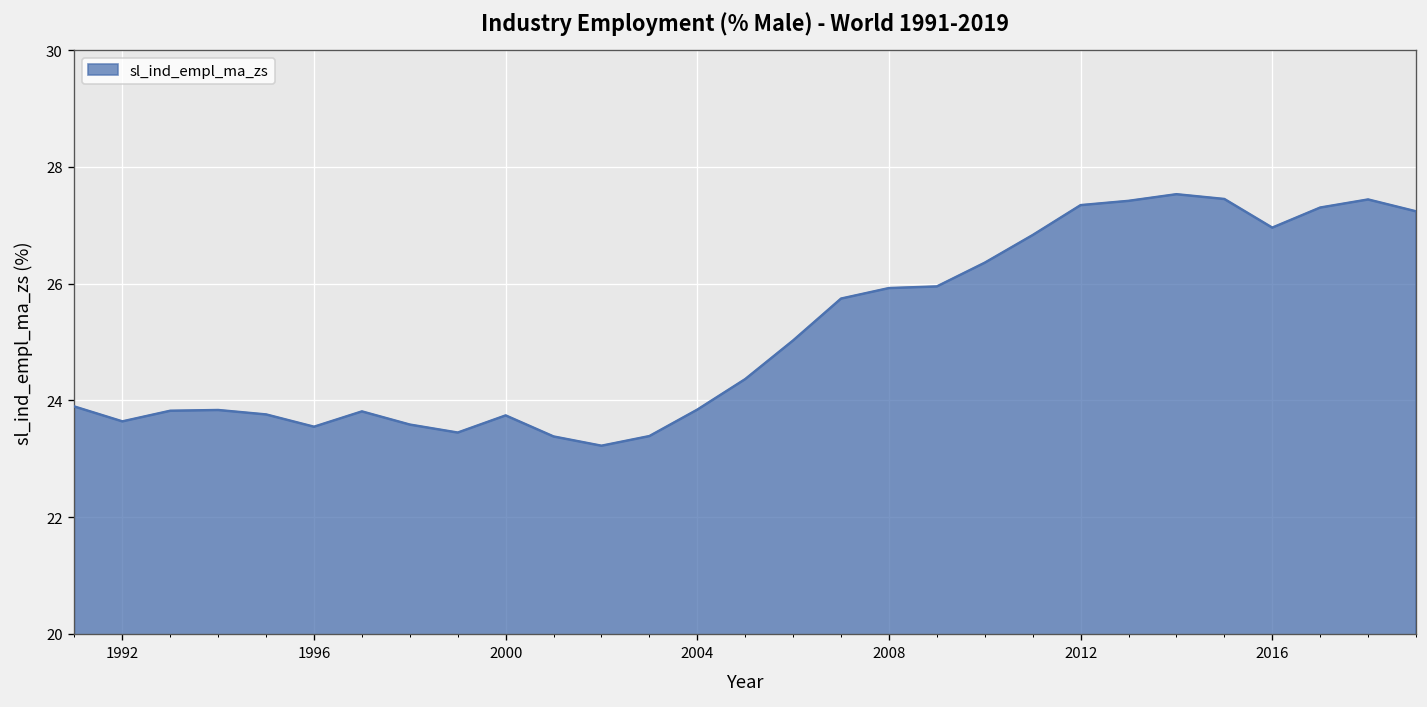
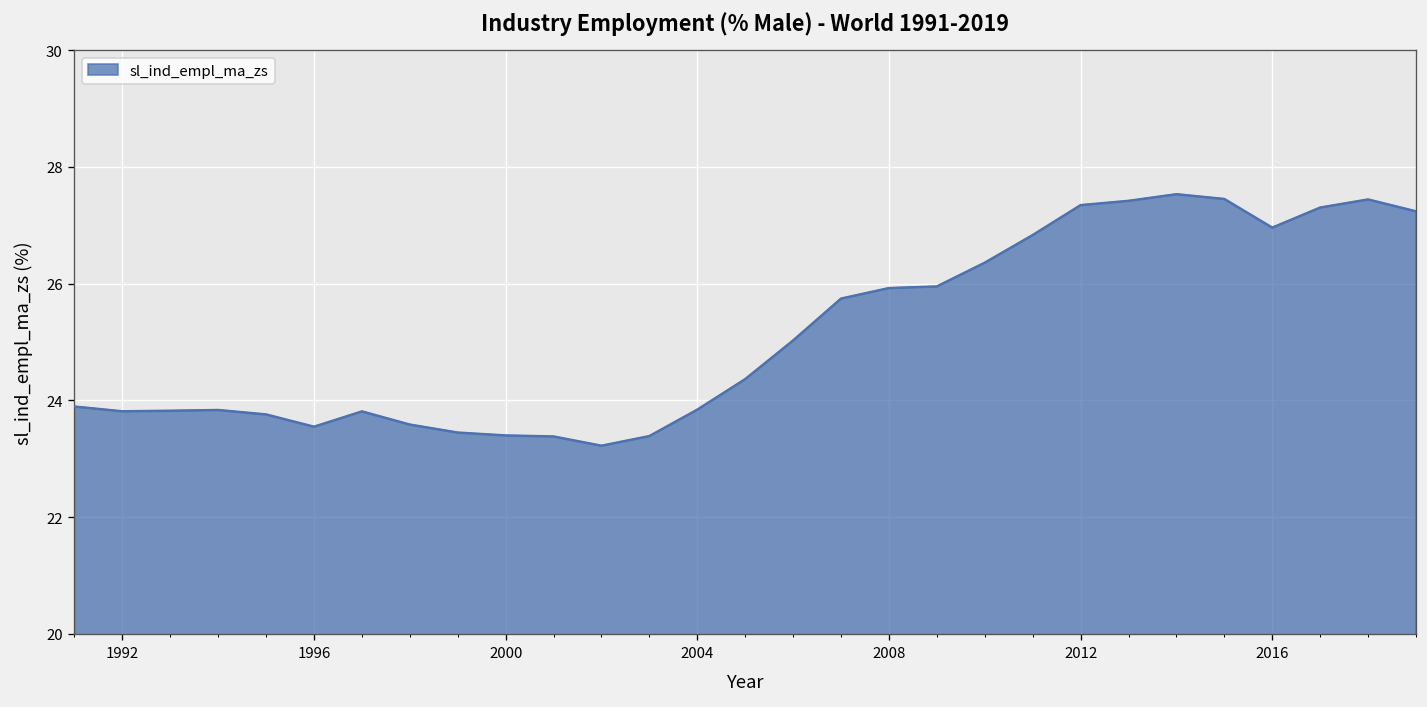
  {
-   "1992": 23.6,
+   "1992": 23.8,
    "1996": 23.5,
-   "2000": 23.7,
+   "2000": 23.4,
    "2004": 23.8,
    "2008": 25.9,
    "2012": 27.3,
    "2016": 27.0
  }
